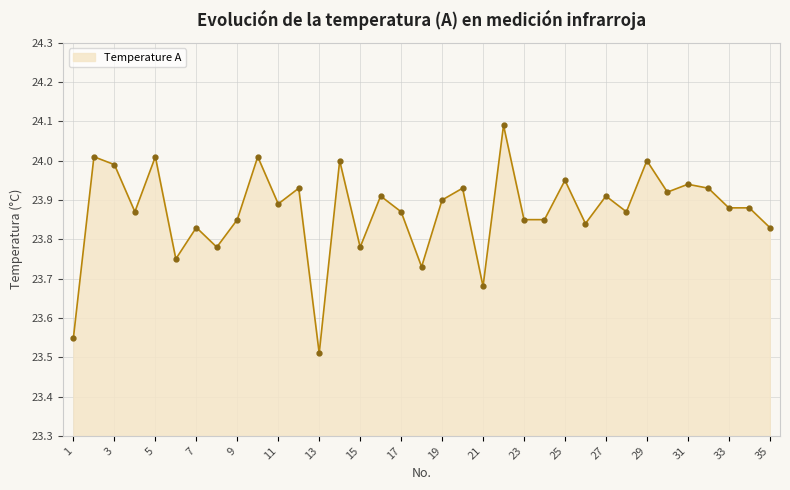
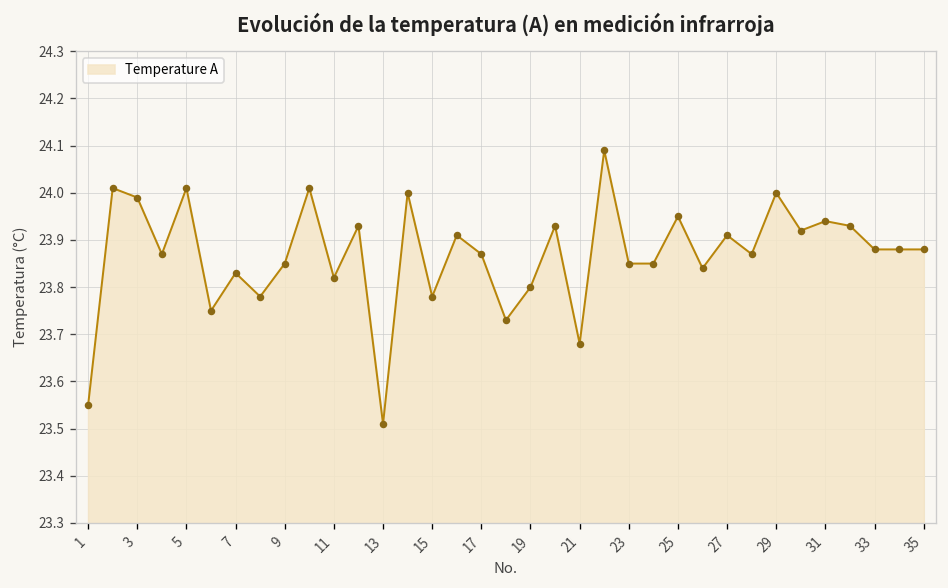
  {
    "1": 23.55,
    "3": 23.99,
    "5": 24.01,
    "7": 23.83,
    "9": 23.85,
-   "11": 23.89,
+   "11": 23.82,
    "13": 23.51,
    "15": 23.78,
    "17": 23.87,
-   "19": 23.9,
+   "19": 23.8,
    "21": 23.68,
    "23": 23.85,
    "25": 23.95,
    "27": 23.91,
    "29": 24.00,
    "31": 23.94,
    "33": 23.88,
-   "35": 23.83
+   "35": 23.88
  }
